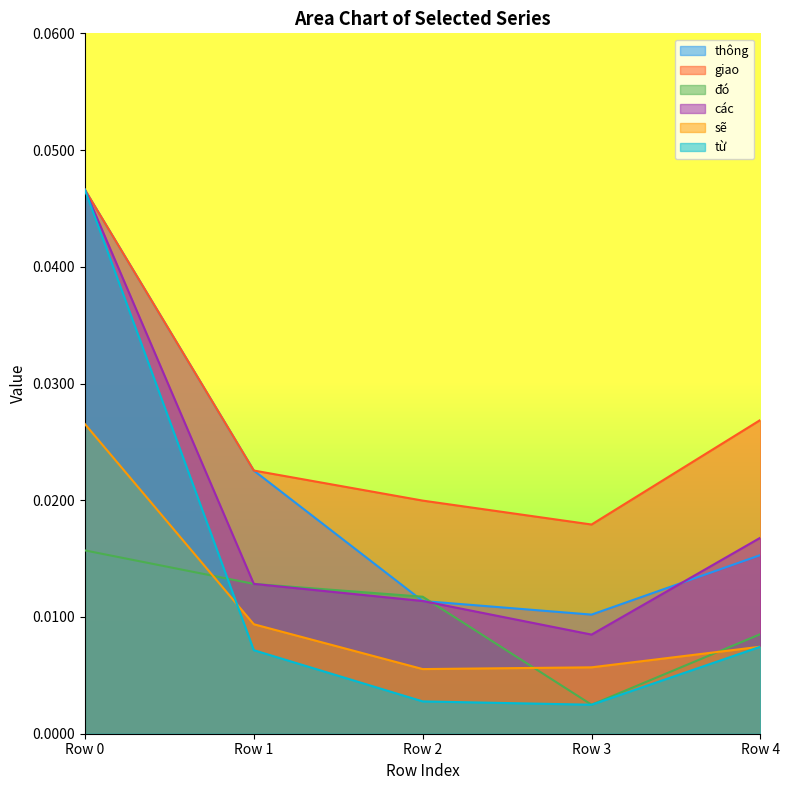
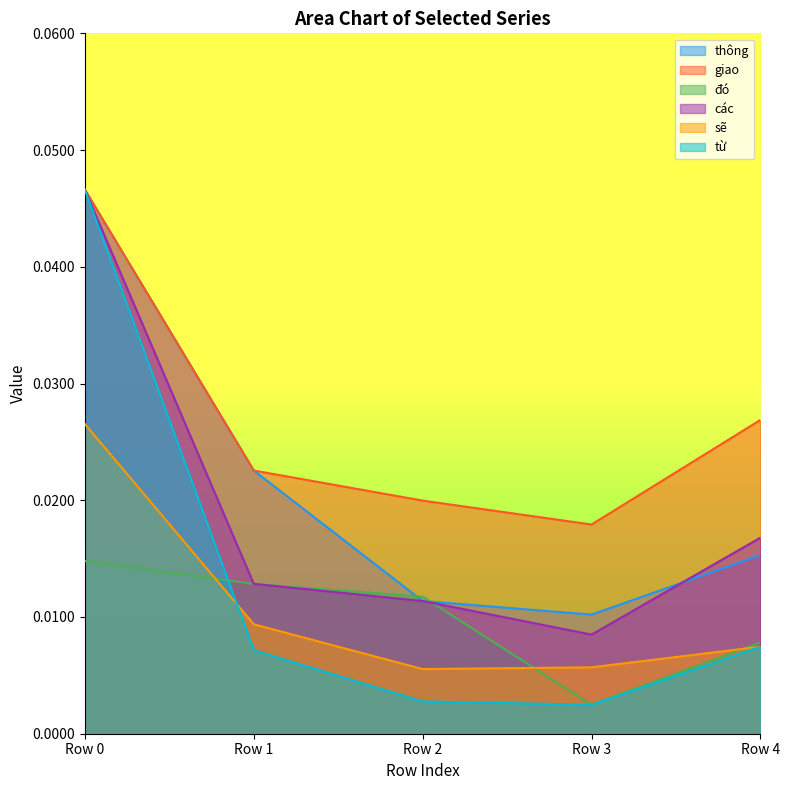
  {
    "đó": {
-     "Row 0": 0.0157,
+     "Row 0": 0.0148,
      "Row 2": 0.0117,
-     "Row 4": 0.0085
+     "Row 4": 0.0078
    },
    "các": {
      "Row 3": 0.0085,
      "Row 4": 0.0168
    }
  }
